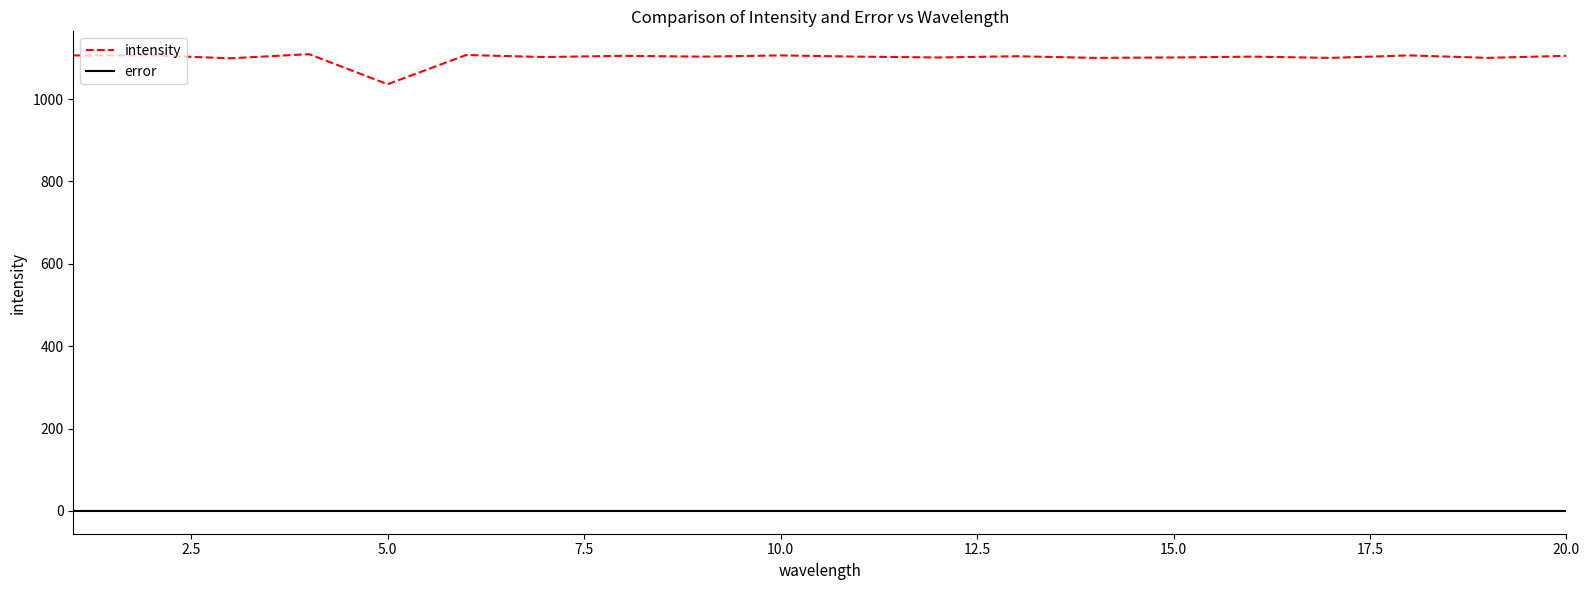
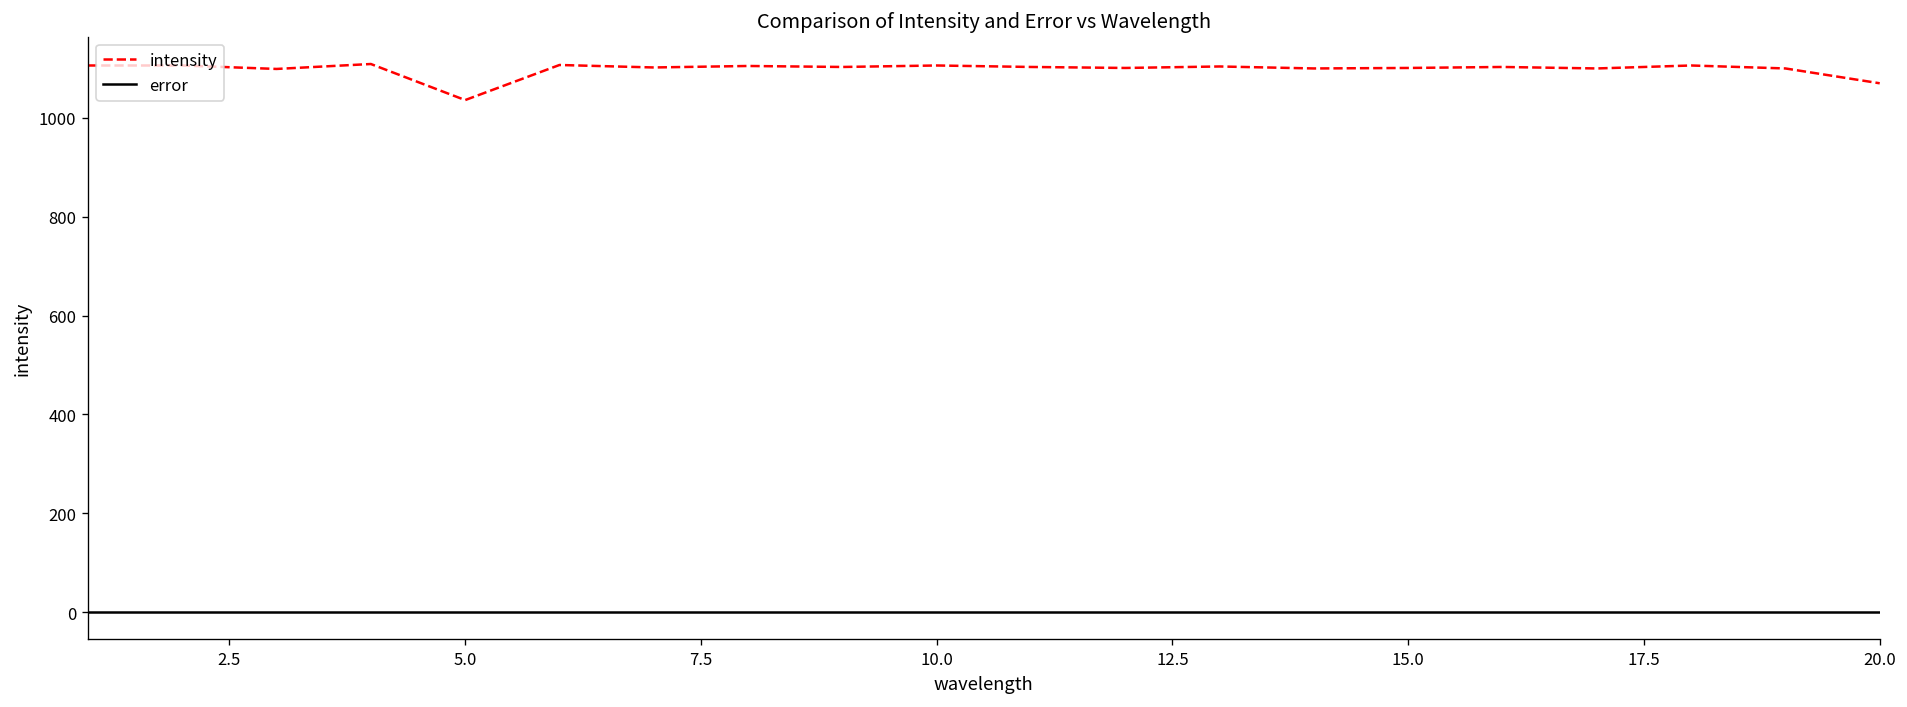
  {
    "intensity": {
      "5.0": 1040,
      "10.0": 1110,
      "15.0": 1100,
-     "20.0": 1110
+     "20.0": 1070
    },
    "error": {
      "5.0": 0,
      "10.0": 0,
      "15.0": 0,
      "20.0": 0
    }
  }
